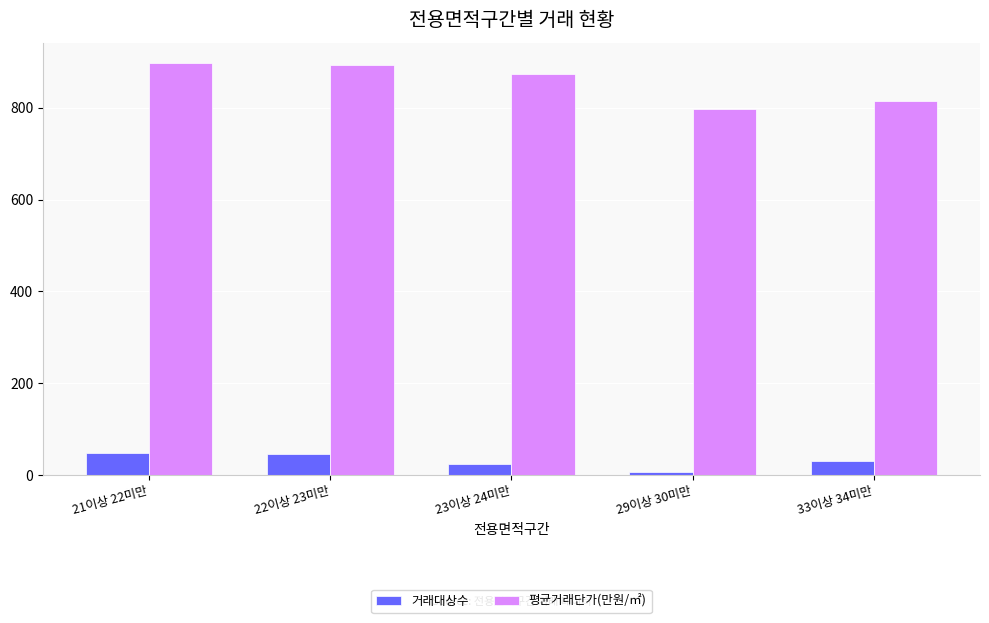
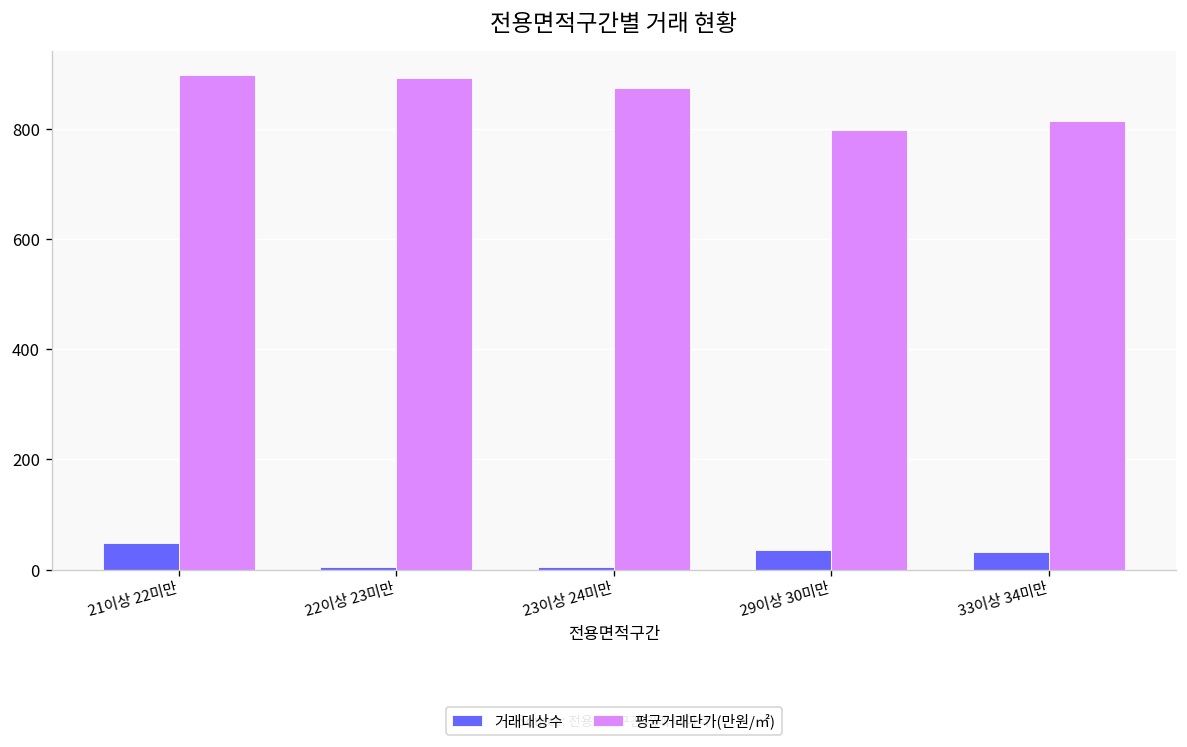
  {
    "거래대상수": {
      "21이상 22미만": 50,
-     "22이상 23미만": 50,
-     "23이상 24미만": 30,
-     "29이상 30미만": 10,
+     "22이상 23미만": 0,
+     "23이상 24미만": 0,
+     "29이상 30미만": 40,
      "33이상 34미만": 30
    },
    "평균거래단가(만원/㎡)": {
      "21이상 22미만": 900,
      "22이상 23미만": 890,
      "23이상 24미만": 870,
      "29이상 30미만": 800,
      "33이상 34미만": 810
    }
  }
